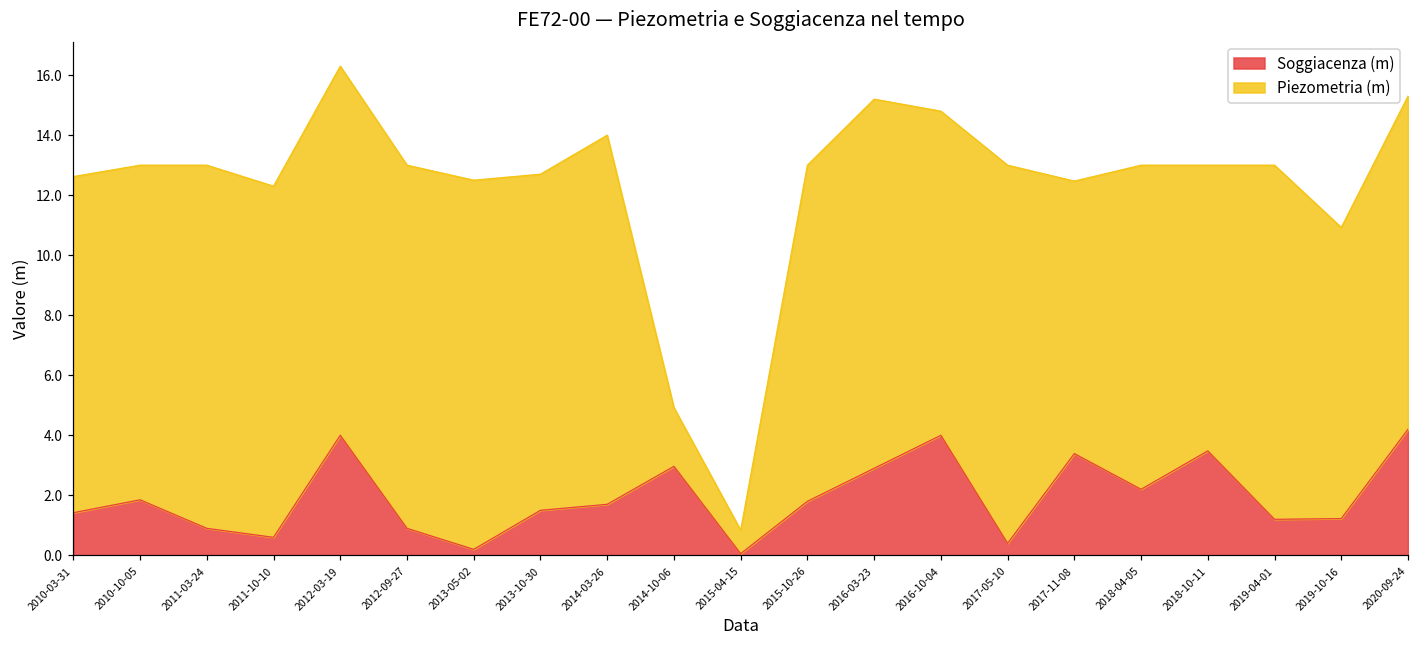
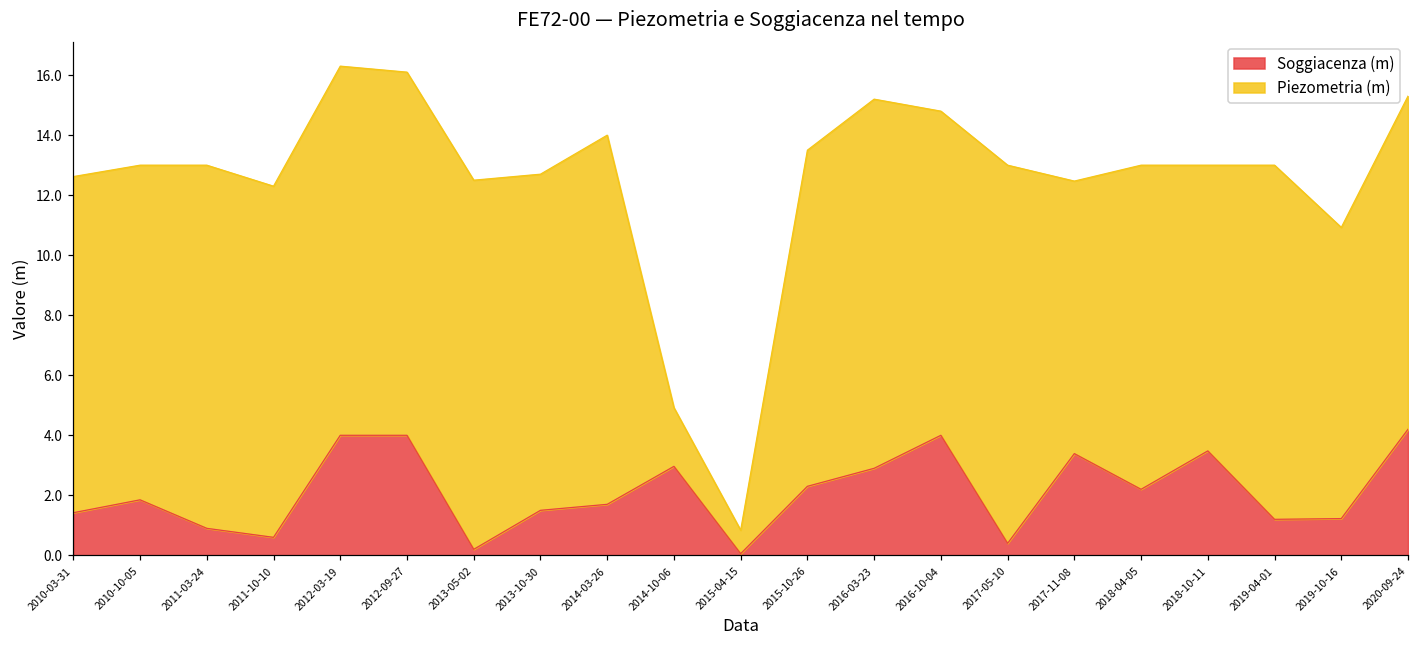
  {
    "Soggiacenza (m)": {
      "2010-03-31": 1.4,
      "2010-10-05": 1.9,
      "2011-03-24": 0.9,
      "2011-10-10": 0.6,
      "2012-03-19": 4.0,
-     "2012-09-27": 0.9,
+     "2012-09-27": 4.0,
      "2013-05-02": 0.2,
      "2013-10-30": 1.5,
      "2014-03-26": 1.7,
      "2014-10-06": 3.0,
      "2015-04-15": 0.1,
-     "2015-10-26": 1.8,
+     "2015-10-26": 2.3,
      "2016-03-23": 2.9,
      "2016-10-04": 4.0,
      "2017-05-10": 0.4,
      "2017-11-08": 3.4,
      "2018-04-05": 2.2,
      "2018-10-11": 3.5,
      "2019-04-01": 1.2,
      "2019-10-16": 1.2,
      "2020-09-24": 4.2
    },
    "Piezometria (m)": {
      "2010-03-31": 11.2,
      "2010-10-05": 11.2,
      "2011-03-24": 12.1,
      "2011-10-10": 11.7,
      "2012-03-19": 12.3,
      "2012-09-27": 12.1,
      "2013-05-02": 12.3,
      "2013-10-30": 11.2,
      "2014-03-26": 12.3,
      "2014-10-06": 2.0,
      "2015-04-15": 0.8,
      "2015-10-26": 11.2,
      "2016-03-23": 12.3,
      "2016-10-04": 10.8,
      "2017-05-10": 12.6,
      "2017-11-08": 9.1,
      "2018-04-05": 10.8,
      "2018-10-11": 9.5,
      "2019-04-01": 11.8,
      "2019-10-16": 9.7,
      "2020-09-24": 11.1
    }
  }
